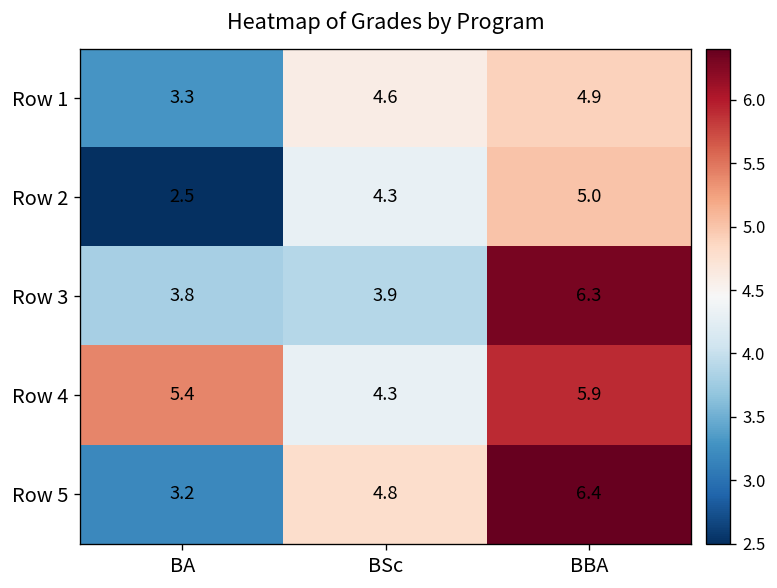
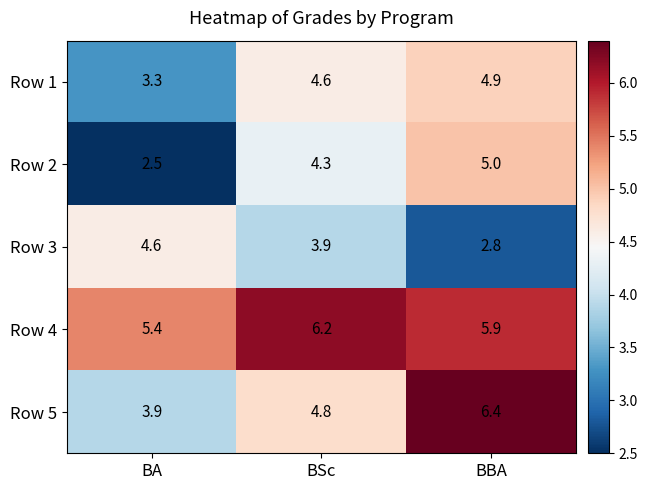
  {
    "Row 1": {
      "BA": 3.3,
      "BSc": 4.6,
      "BBA": 4.9
    },
    "Row 2": {
      "BA": 2.5,
      "BSc": 4.3,
      "BBA": 5.0
    },
    "Row 3": {
-     "BA": 3.8,
+     "BA": 4.6,
      "BSc": 3.9,
-     "BBA": 6.3
+     "BBA": 2.8
    },
    "Row 4": {
      "BA": 5.4,
-     "BSc": 4.3,
+     "BSc": 6.2,
      "BBA": 5.9
    },
    "Row 5": {
-     "BA": 3.2,
+     "BA": 3.9,
      "BSc": 4.8,
      "BBA": 6.4
    }
  }
